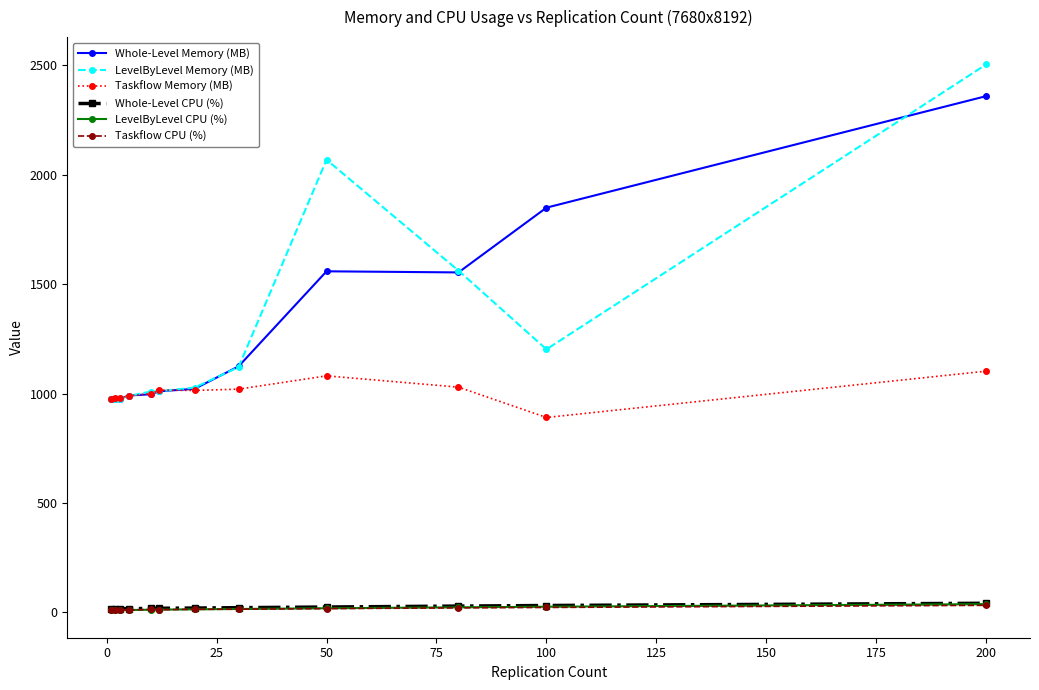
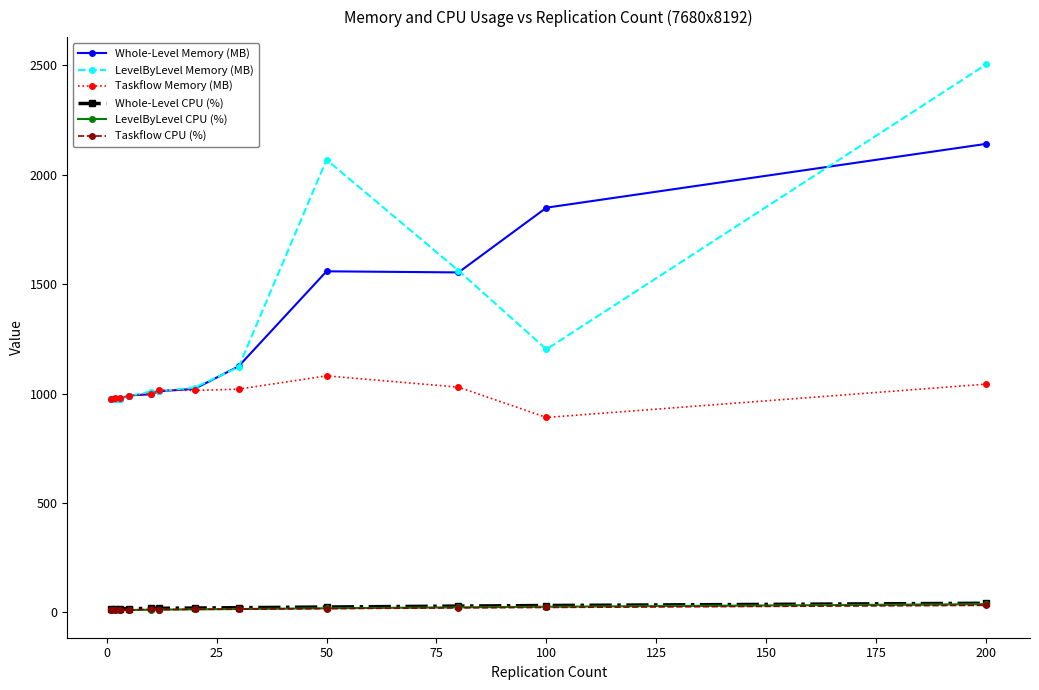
  {
    "Whole-Level Memory (MB)": {
      "50": 1560,
      "100": 1850,
-     "200": 2360
+     "200": 2140
    },
    "LevelByLevel Memory (MB)": {
      "50": 2070,
      "100": 1200,
      "200": 2500
    },
    "Taskflow Memory (MB)": {
      "50": 1080,
      "100": 890,
-     "200": 1100
+     "200": 1040
    }
  }
